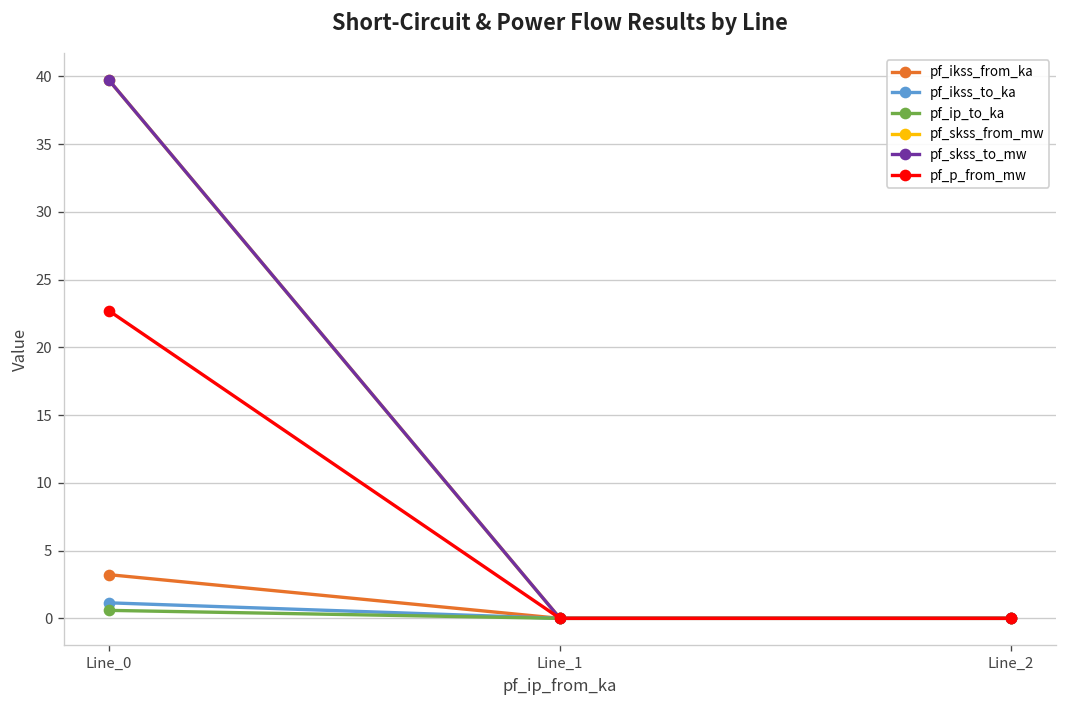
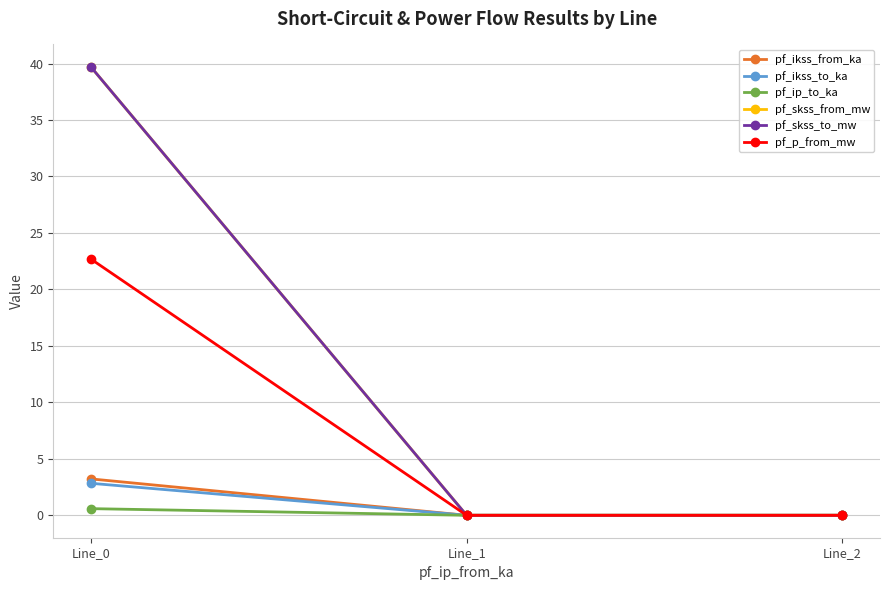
  {
    "pf_ikss_from_ka": {
      "Line_0": 3.2
    },
    "pf_ikss_to_ka": {
-     "Line_0": 1.1
+     "Line_0": 2.8
    },
    "pf_ip_to_ka": {
      "Line_0": 0.6
    },
    "pf_skss_to_mw": {
      "Line_0": 39.7
    },
    "pf_p_from_mw": {
      "Line_0": 22.7
    }
  }
